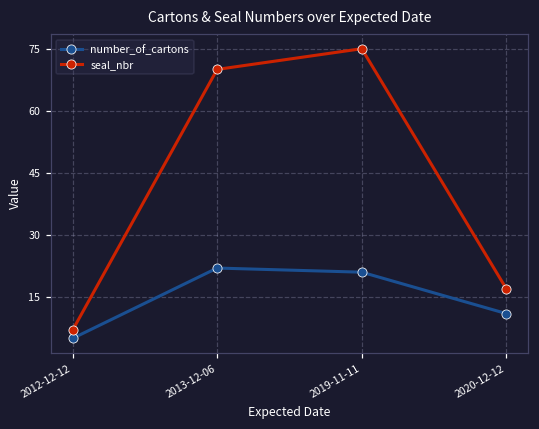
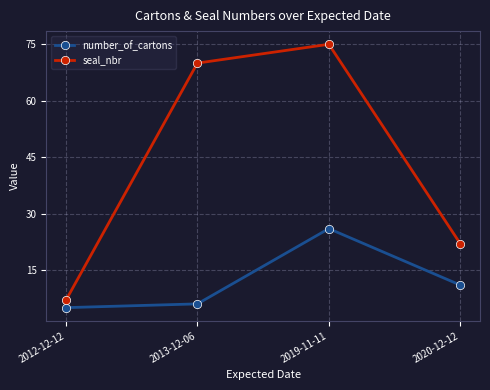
  {
    "number_of_cartons": {
      "2012-12-12": 5,
-     "2013-12-06": 22,
-     "2019-11-11": 21,
+     "2013-12-06": 6,
+     "2019-11-11": 26,
      "2020-12-12": 11
    },
    "seal_nbr": {
      "2012-12-12": 7,
      "2013-12-06": 70,
      "2019-11-11": 75,
-     "2020-12-12": 17
+     "2020-12-12": 22
    }
  }
